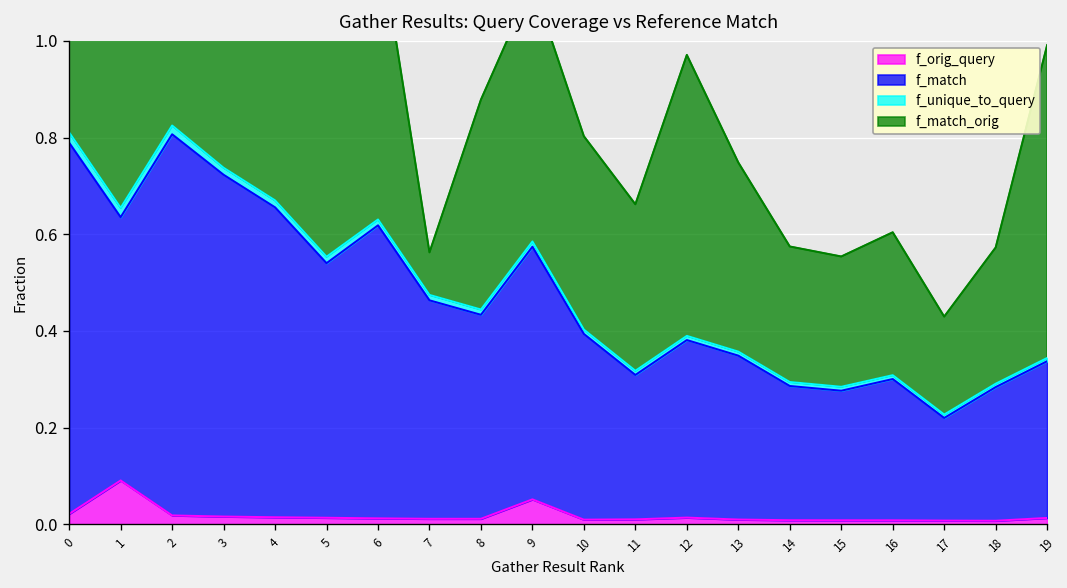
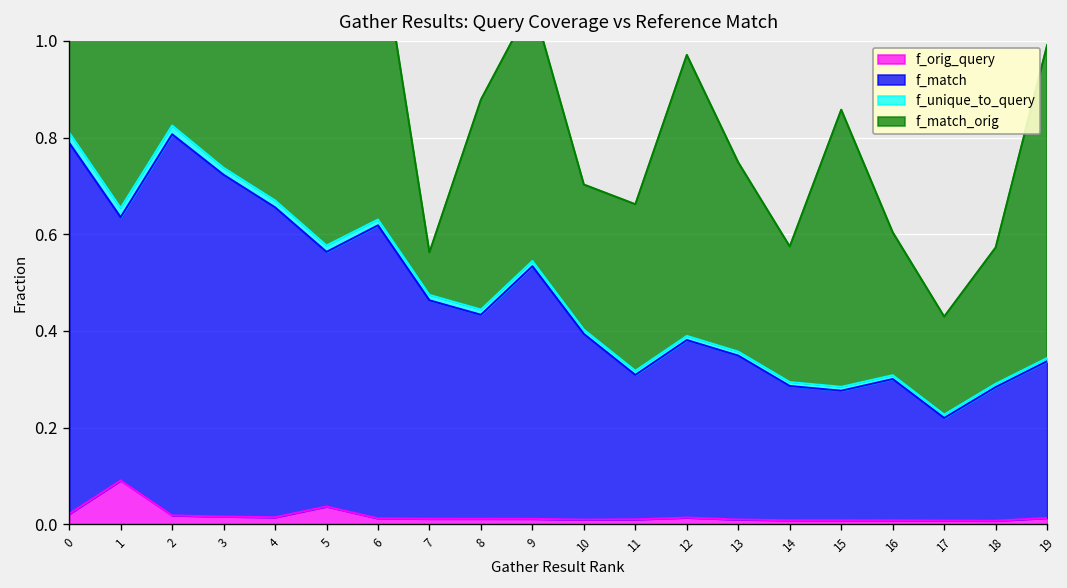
  {
    "f_orig_query": {
      "0": 0.02,
      "1": 0.09,
      "2": 0.02,
      "3": 0.02,
      "4": 0.01,
-     "5": 0.01,
+     "5": 0.04,
      "6": 0.01,
      "7": 0.01,
      "8": 0.01,
-     "9": 0.05,
+     "9": 0.01,
      "10": 0.01,
      "11": 0.01,
      "12": 0.01,
      "13": 0.01,
      "14": 0.01,
      "15": 0.01,
      "16": 0.01,
      "17": 0.01,
      "18": 0.01,
      "19": 0.01
    },
    "f_match": {
      "0": 0.77,
      "1": 0.54,
      "2": 0.79,
      "3": 0.71,
      "4": 0.64,
      "5": 0.53,
      "6": 0.61,
      "7": 0.45,
      "8": 0.42,
      "9": 0.52,
      "10": 0.38,
      "11": 0.30,
      "12": 0.37,
      "13": 0.34,
      "14": 0.28,
      "15": 0.27,
      "16": 0.29,
      "17": 0.21,
      "18": 0.28,
      "19": 0.32
    },
    "f_unique_to_query": {
      "0": 0.02,
      "1": 0.02,
      "2": 0.02,
      "3": 0.01,
      "4": 0.01,
      "5": 0.01,
      "6": 0.01,
      "7": 0.01,
      "8": 0.01,
      "9": 0.01,
      "10": 0.01,
      "11": 0.01,
      "12": 0.01,
      "13": 0.01,
      "14": 0.01,
      "15": 0.01,
      "16": 0.01,
      "17": 0.01,
      "18": 0.01,
      "19": 0.01
    },
    "f_match_orig": {
      "7": 0.09,
      "8": 0.43,
-     "10": 0.4,
+     "10": 0.3,
      "11": 0.34,
      "12": 0.58,
      "13": 0.39,
      "14": 0.28,
-     "15": 0.27,
+     "15": 0.57,
      "16": 0.30,
      "17": 0.20,
      "18": 0.28,
      "19": 0.65
    }
  }
